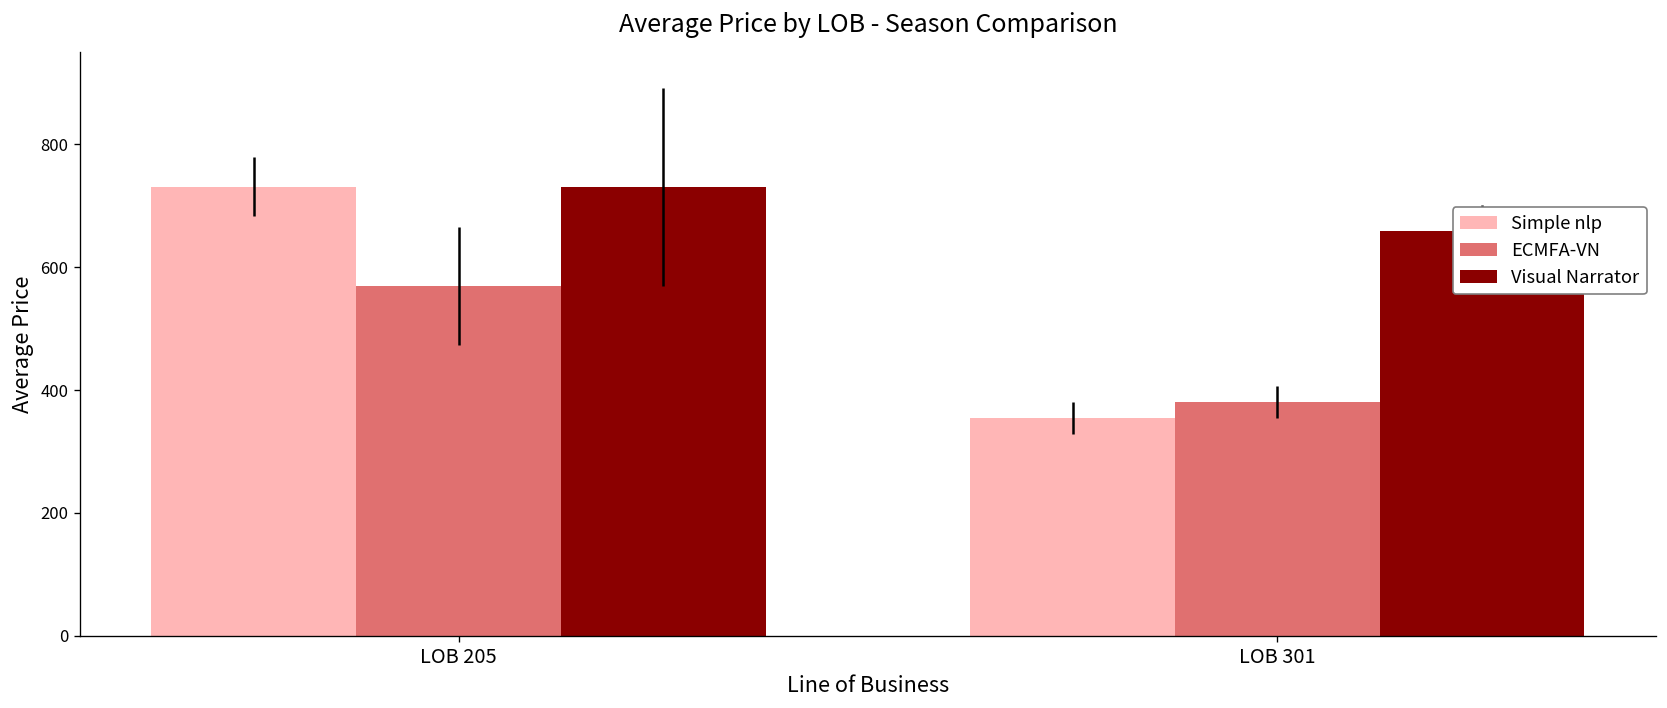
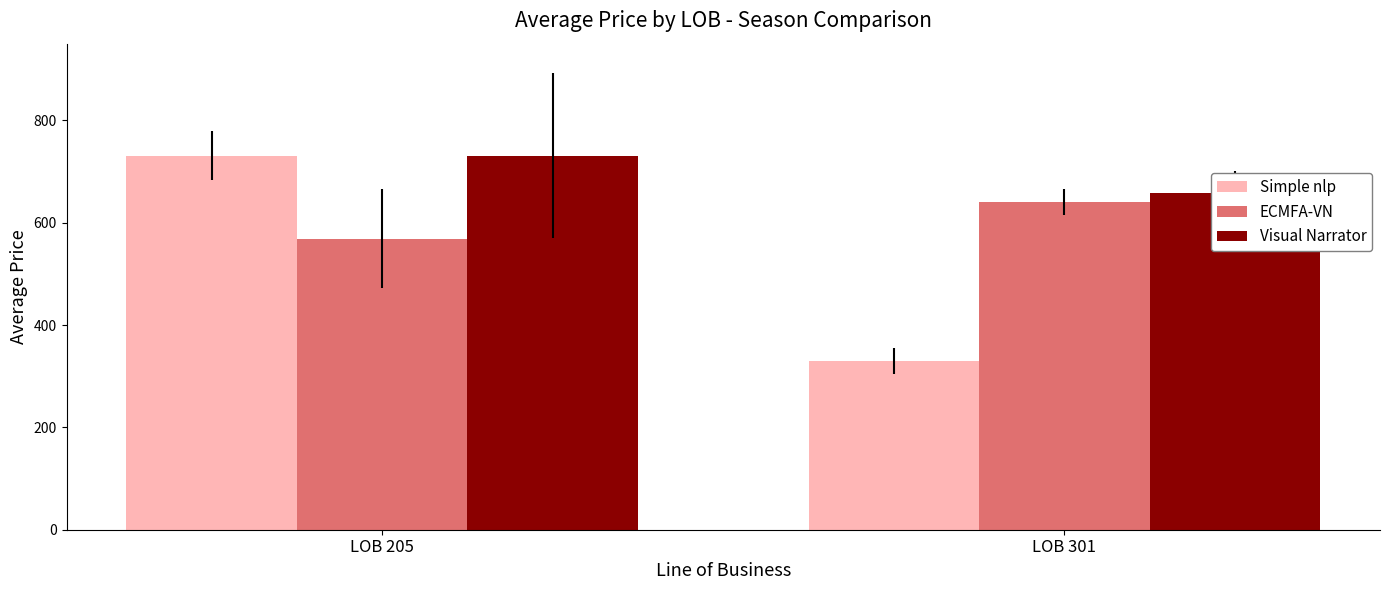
  {
    "Simple nlp": {
      "LOB 205": 730,
-     "LOB 301": 360
+     "LOB 301": 330
    },
    "ECMFA-VN": {
      "LOB 205": 570,
-     "LOB 301": 380
+     "LOB 301": 640
    },
    "Visual Narrator": {
      "LOB 205": 730
    }
  }
